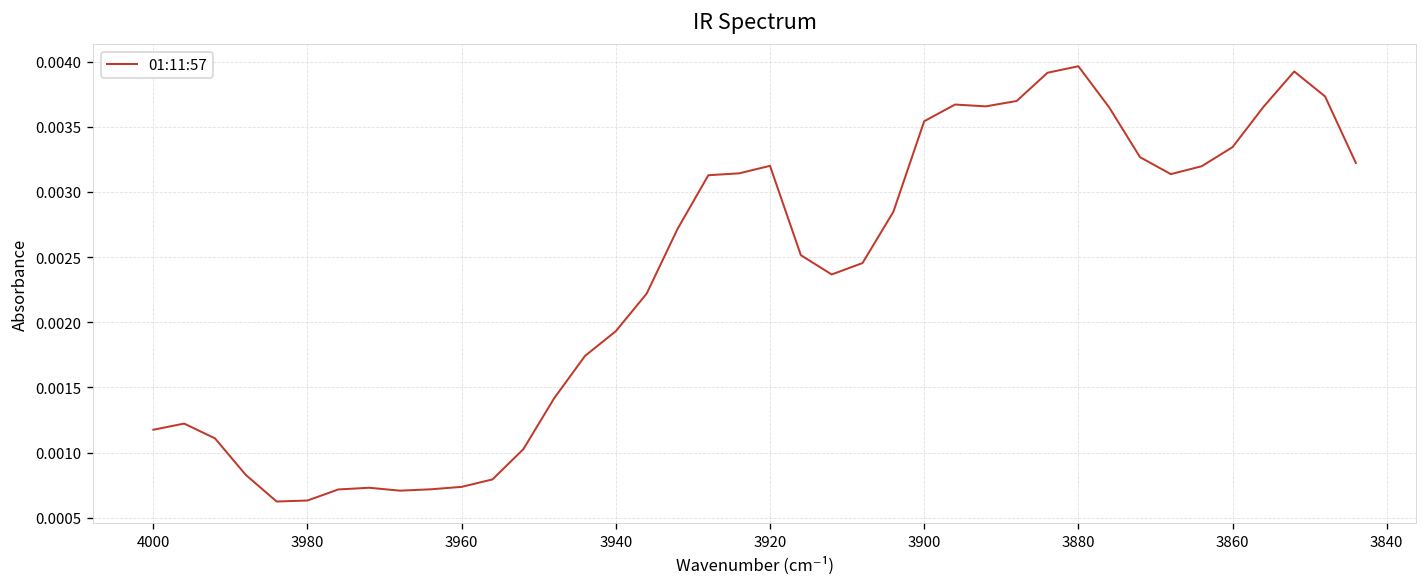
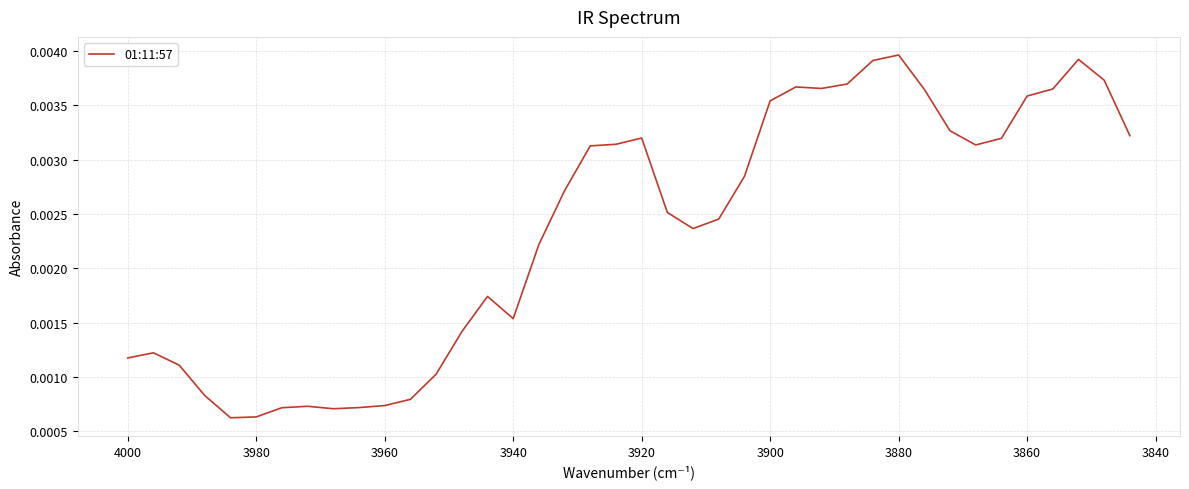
  {
    "4000": 0.00117,
    "3980": 0.00063,
    "3960": 0.00074,
-   "3940": 0.00193,
+   "3940": 0.00154,
    "3920": 0.00320,
    "3900": 0.00354,
    "3880": 0.00396,
-   "3860": 0.00334
+   "3860": 0.00359
  }
